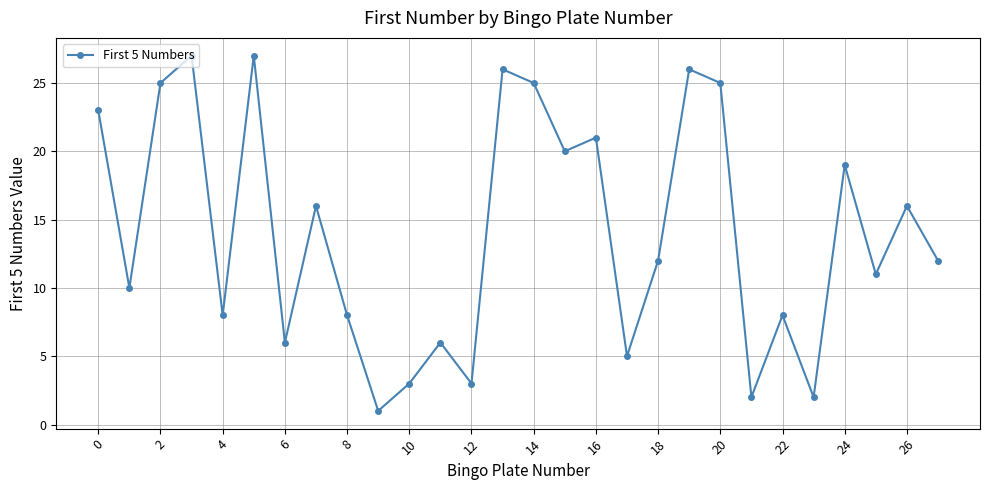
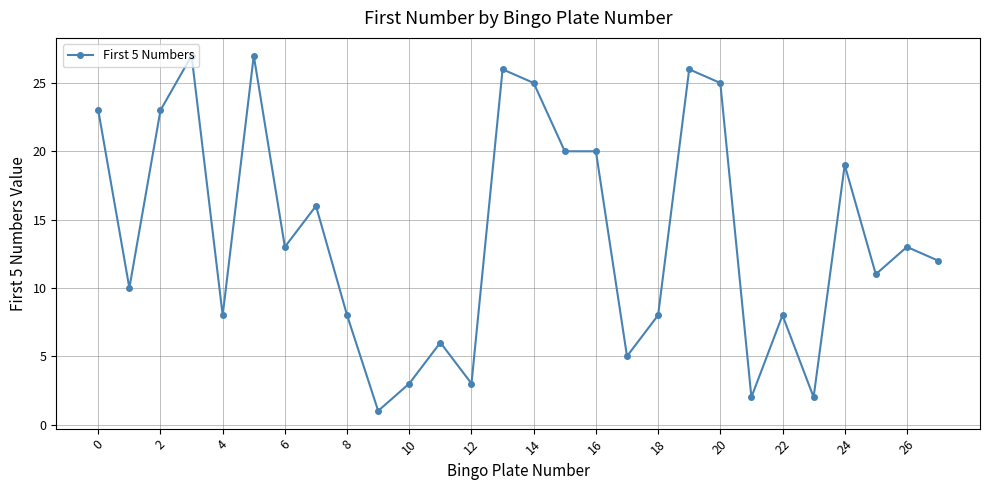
  {
    "0": 23,
-   "2": 25,
+   "2": 23,
    "4": 8,
-   "6": 6,
+   "6": 13,
    "8": 8,
    "10": 3,
    "12": 3,
    "14": 25,
-   "16": 21,
-   "18": 12,
+   "16": 20,
+   "18": 8,
    "20": 25,
    "22": 8,
    "24": 19,
-   "26": 16
+   "26": 13
  }
